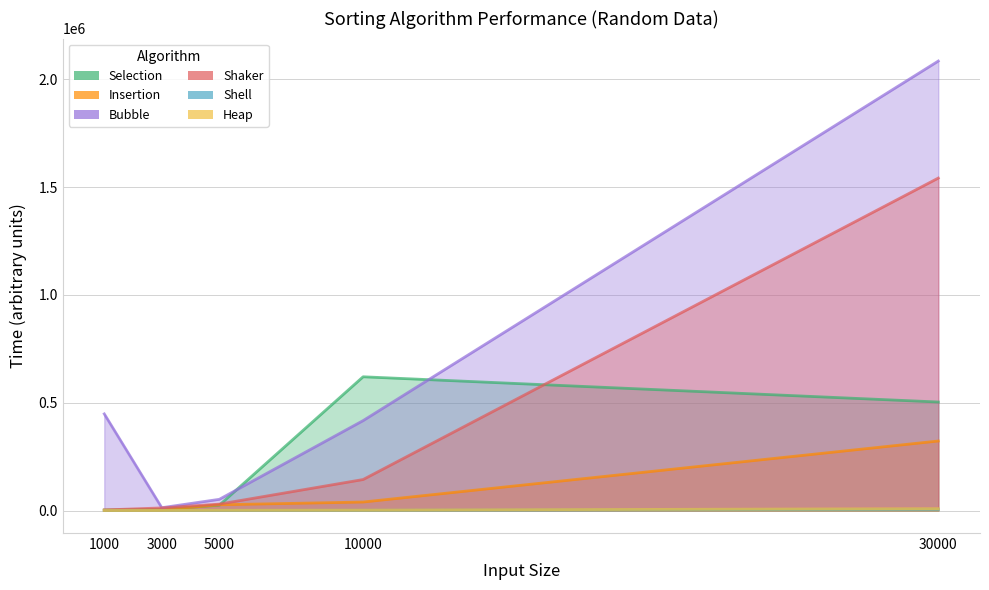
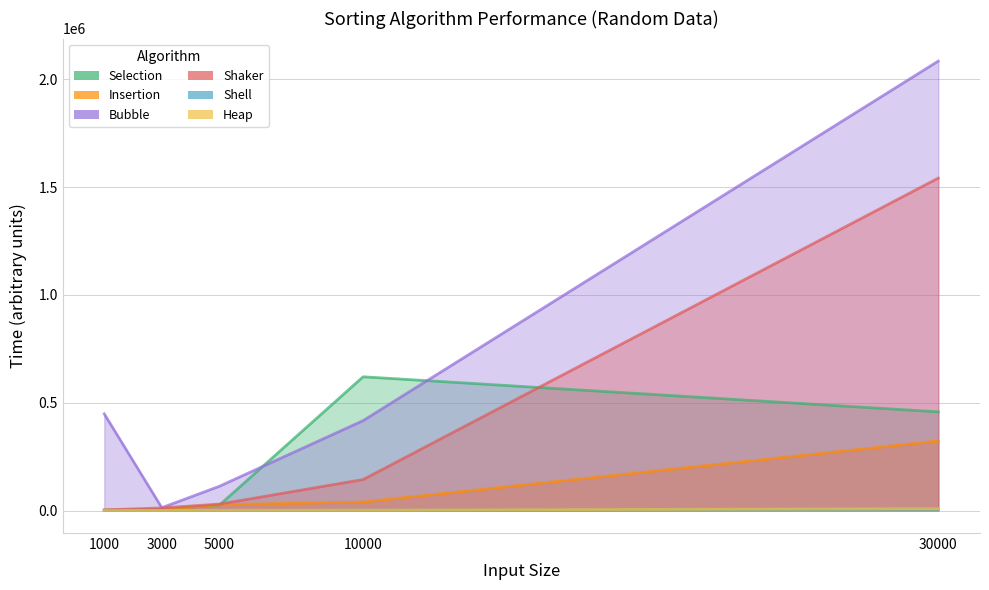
  {
    "Selection": {
      "10000": 620000,
-     "30000": 500000
+     "30000": 460000
    },
    "Bubble": {
      "1000": 450000,
-     "5000": 50000,
+     "5000": 110000,
      "10000": 420000,
      "30000": 2090000
    }
  }
